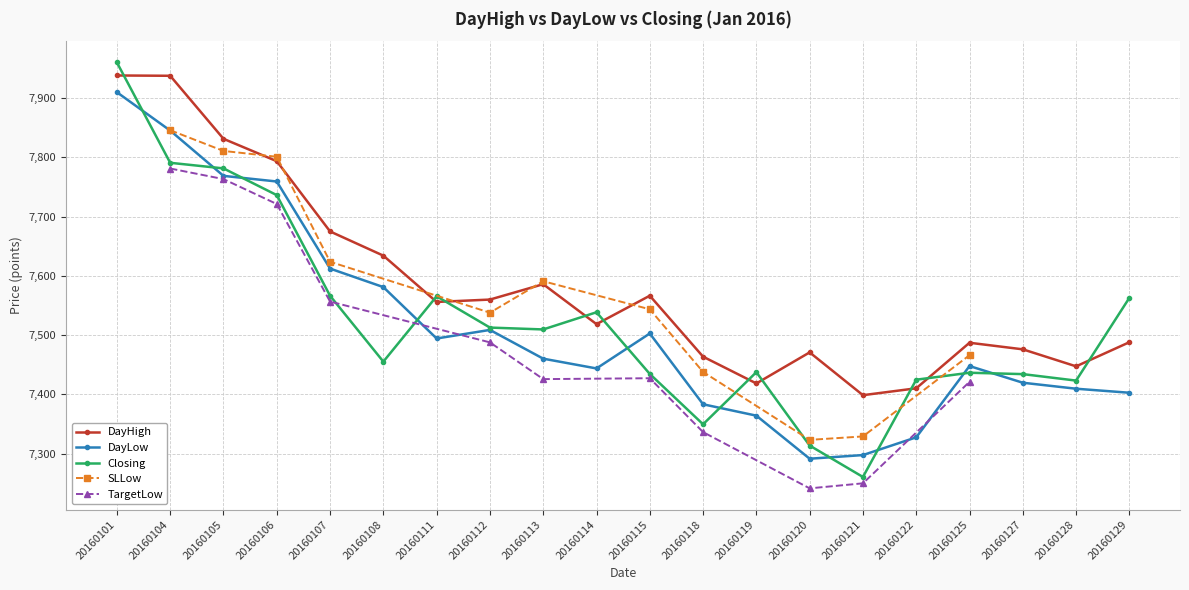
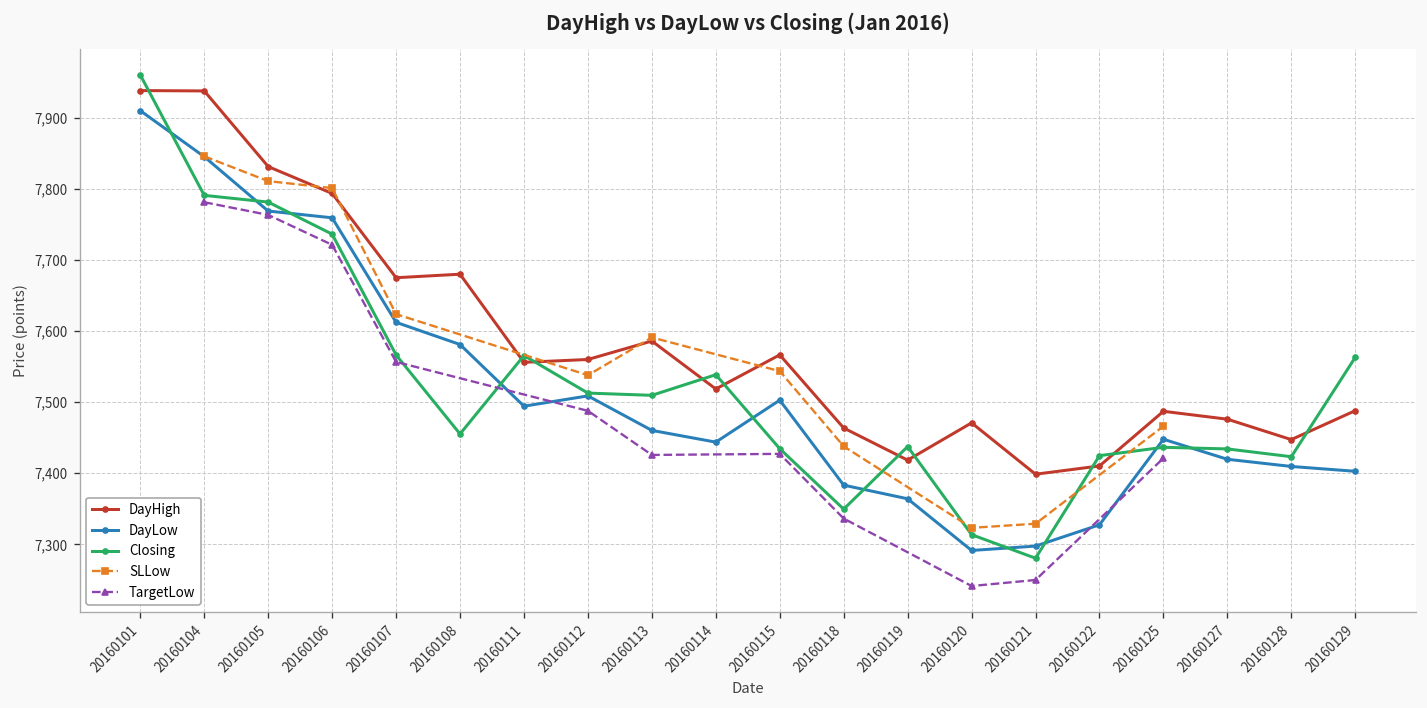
  {
    "DayHigh": {
      "20160101": "7,940",
      "20160104": "7,940",
      "20160105": "7,830",
      "20160106": "7,790",
      "20160107": "7,670",
-     "20160108": "7,630",
+     "20160108": "7,680",
      "20160111": "7,560",
      "20160112": "7,560",
      "20160113": "7,590",
      "20160114": "7,520",
      "20160115": "7,570",
      "20160118": "7,460",
      "20160119": "7,420",
      "20160120": "7,470",
      "20160121": "7,400",
      "20160122": "7,410",
      "20160125": "7,490",
      "20160127": "7,480",
      "20160128": "7,450",
      "20160129": "7,490"
    },
    "DayLow": {
      "20160101": "7,910",
      "20160105": "7,770",
      "20160106": "7,760",
      "20160107": "7,610",
      "20160108": "7,580",
      "20160111": "7,490",
      "20160113": "7,460",
      "20160114": "7,440",
      "20160115": "7,500",
      "20160118": "7,380",
      "20160119": "7,360",
      "20160120": "7,290",
      "20160121": "7,300",
      "20160122": "7,330",
      "20160125": "7,450",
      "20160127": "7,420",
      "20160128": "7,410",
      "20160129": "7,400"
    },
    "Closing": {
      "20160101": "7,960",
      "20160104": "7,790",
      "20160105": "7,780",
      "20160106": "7,740",
      "20160107": "7,570",
      "20160108": "7,460",
      "20160111": "7,570",
      "20160113": "7,510",
      "20160114": "7,540",
      "20160115": "7,430",
      "20160118": "7,350",
      "20160119": "7,440",
      "20160120": "7,310",
-     "20160121": "7,260",
+     "20160121": "7,280",
      "20160122": "7,420",
      "20160125": "7,440",
      "20160127": "7,430",
      "20160128": "7,420",
      "20160129": "7,560"
    },
    "SLLow": {
      "20160105": "7,810",
      "20160106": "7,800",
      "20160107": "7,620",
      "20160112": "7,540",
      "20160113": "7,590",
      "20160115": "7,540",
      "20160118": "7,440",
      "20160120": "7,320",
      "20160121": "7,330",
      "20160125": "7,470"
    },
    "TargetLow": {
      "20160104": "7,780",
      "20160105": "7,760",
      "20160106": "7,720",
      "20160107": "7,560",
      "20160112": "7,490",
      "20160113": "7,430",
      "20160115": "7,430",
      "20160118": "7,340",
      "20160120": "7,240",
      "20160121": "7,250",
      "20160125": "7,420"
    }
  }
